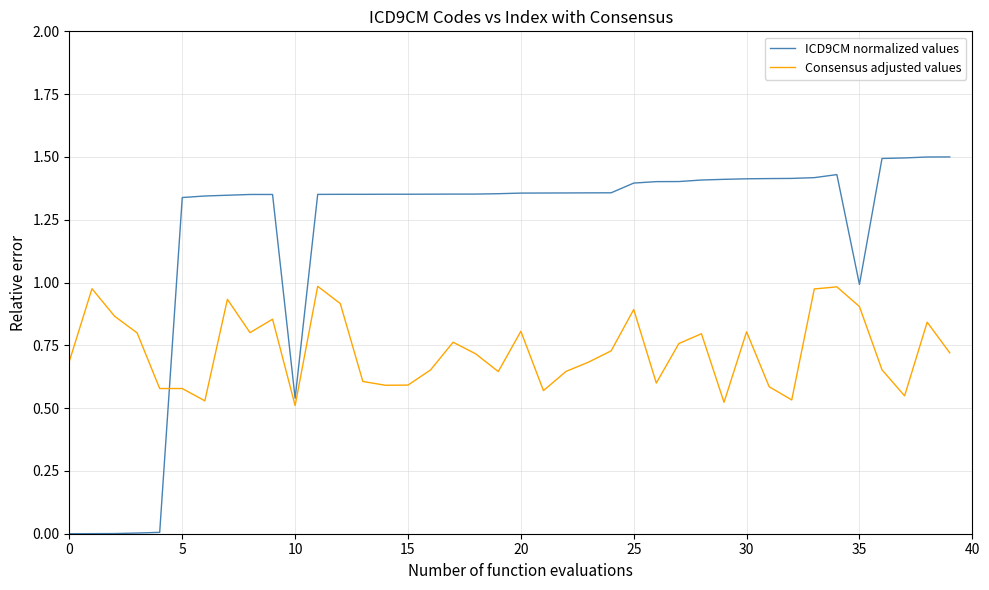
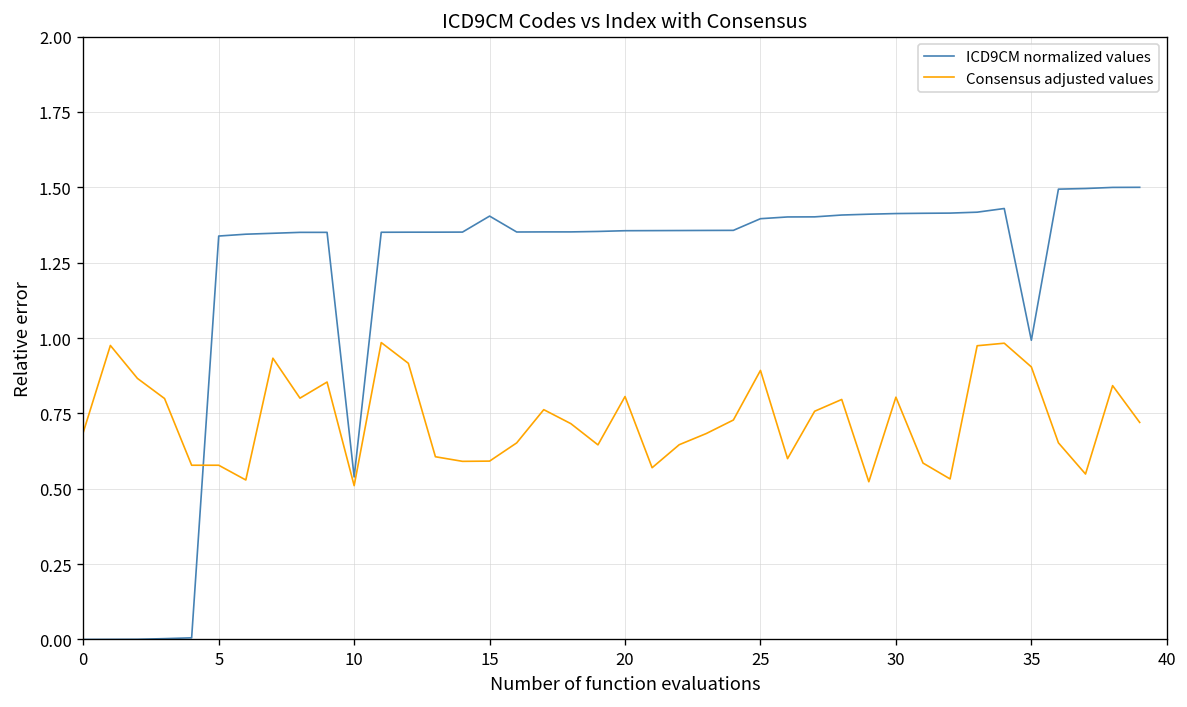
  {
    "ICD9CM normalized values": {
      "0": 0.00,
      "5": 1.34,
      "10": 0.54,
-     "15": 1.35,
+     "15": 1.40,
      "20": 1.36,
      "25": 1.40,
      "30": 1.41,
      "35": 0.99
    },
    "Consensus adjusted values": {
      "0": 0.69,
      "5": 0.58,
      "10": 0.51,
      "15": 0.59,
      "20": 0.81,
      "25": 0.89,
      "30": 0.80,
      "35": 0.90
    }
  }
